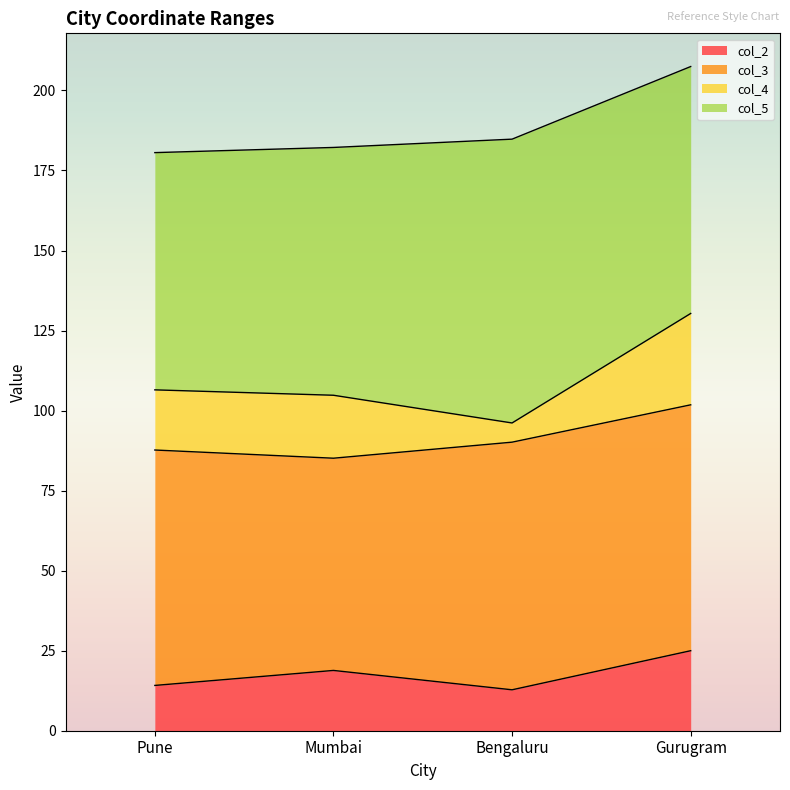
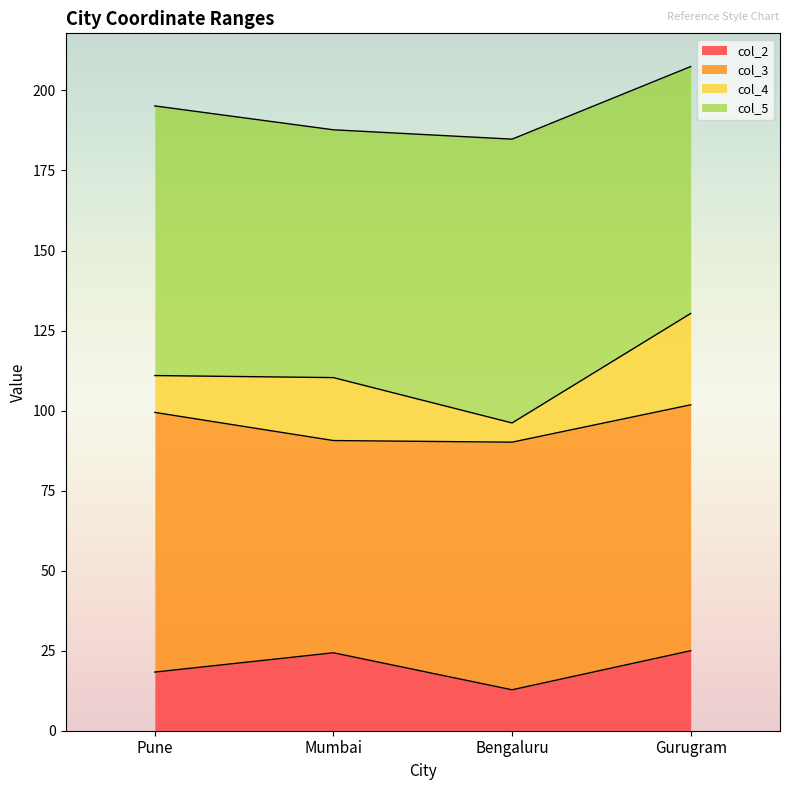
  {
    "col_2": {
-     "Pune": 14,
-     "Mumbai": 19,
+     "Pune": 18,
+     "Mumbai": 24,
      "Bengaluru": 13,
      "Gurugram": 25
    },
    "col_3": {
-     "Pune": 74,
+     "Pune": 81,
      "Mumbai": 66,
      "Bengaluru": 77,
      "Gurugram": 77
    },
    "col_4": {
-     "Pune": 19,
+     "Pune": 12,
      "Mumbai": 20,
      "Bengaluru": 6,
      "Gurugram": 29
    },
    "col_5": {
-     "Pune": 74,
+     "Pune": 84,
      "Mumbai": 77,
      "Bengaluru": 89,
      "Gurugram": 77
    }
  }
